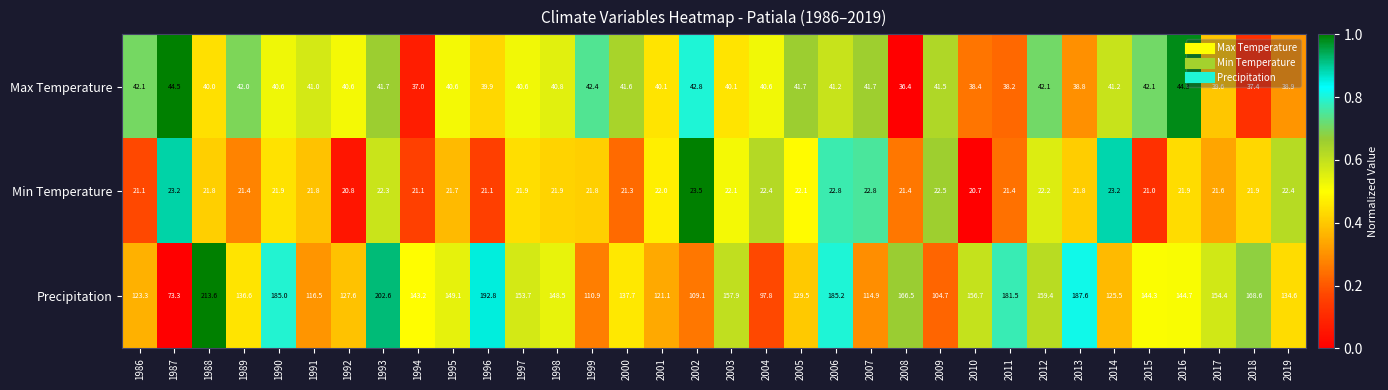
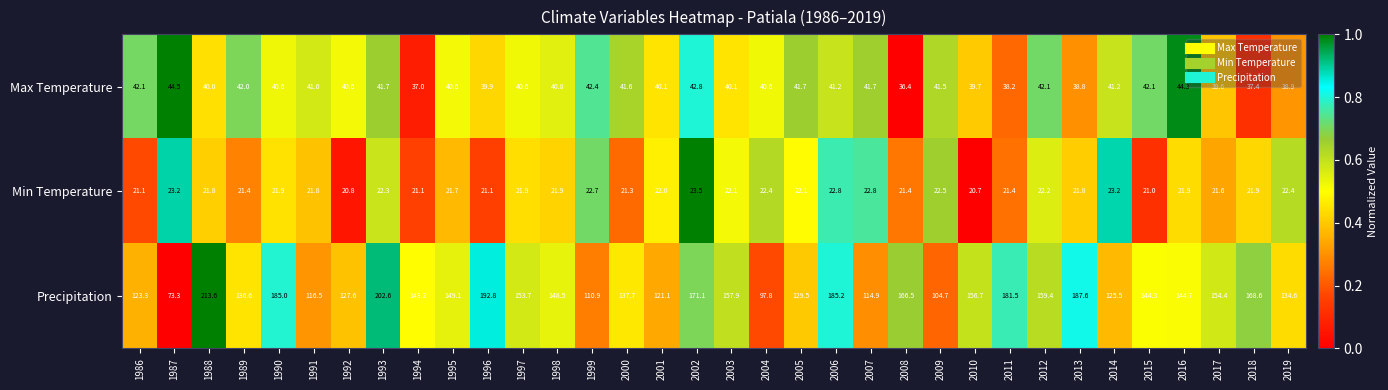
  {
    "Max Temperature": {
      "1986": 42.1,
      "1987": 44.5,
      "1988": 40.0,
      "1989": 42.0,
      "1990": 40.6,
      "1991": 41.0,
      "1992": 40.6,
      "1993": 41.7,
      "1994": 37.0,
      "1995": 40.6,
      "1996": 39.9,
      "1997": 40.6,
      "1998": 40.8,
      "1999": 42.4,
      "2000": 41.6,
      "2001": 40.1,
      "2002": 42.8,
      "2003": 40.1,
      "2004": 40.6,
      "2005": 41.7,
      "2006": 41.2,
      "2007": 41.7,
      "2008": 36.4,
      "2009": 41.5,
-     "2010": 38.4,
+     "2010": 39.7,
      "2011": 38.2,
      "2012": 42.1,
      "2013": 38.8,
      "2014": 41.2,
      "2015": 42.1
    },
    "Min Temperature": {
      "1986": 21.1,
      "1987": 23.2,
      "1988": 21.8,
      "1989": 21.4,
      "1990": 21.9,
      "1991": 21.8,
      "1992": 20.8,
      "1993": 22.3,
      "1994": 21.1,
      "1995": 21.7,
      "1996": 21.1,
      "1997": 21.9,
      "1998": 21.9,
-     "1999": 21.8,
+     "1999": 22.7,
      "2000": 21.3,
      "2001": 22.0,
      "2002": 23.5,
      "2003": 22.1,
      "2004": 22.4,
      "2005": 22.1,
      "2006": 22.8,
      "2007": 22.8,
      "2008": 21.4,
      "2009": 22.5,
      "2010": 20.7,
      "2011": 21.4,
      "2012": 22.2,
      "2013": 21.8,
      "2014": 23.2,
      "2015": 21.0,
      "2016": 21.9,
      "2017": 21.6,
      "2018": 21.9,
      "2019": 22.4
    },
    "Precipitation": {
      "1986": 123.3,
      "1987": 73.3,
      "1988": 213.6,
      "1989": 136.6,
      "1990": 185.0,
      "1991": 116.5,
      "1992": 127.6,
      "1993": 202.6,
      "1994": 143.2,
      "1995": 149.1,
      "1996": 192.8,
      "1997": 153.7,
      "1998": 148.5,
      "1999": 110.9,
      "2000": 137.7,
      "2001": 121.1,
-     "2002": 109.1,
+     "2002": 171.1,
      "2003": 157.9,
      "2004": 97.8,
      "2005": 129.5,
      "2006": 185.2,
      "2007": 114.9,
      "2008": 166.5,
      "2009": 104.7,
      "2010": 156.7,
      "2011": 181.5,
      "2012": 159.4,
      "2013": 187.6,
      "2014": 125.5,
      "2015": 144.3,
      "2016": 144.7,
      "2017": 154.4,
      "2018": 168.6,
      "2019": 134.6
    }
  }
